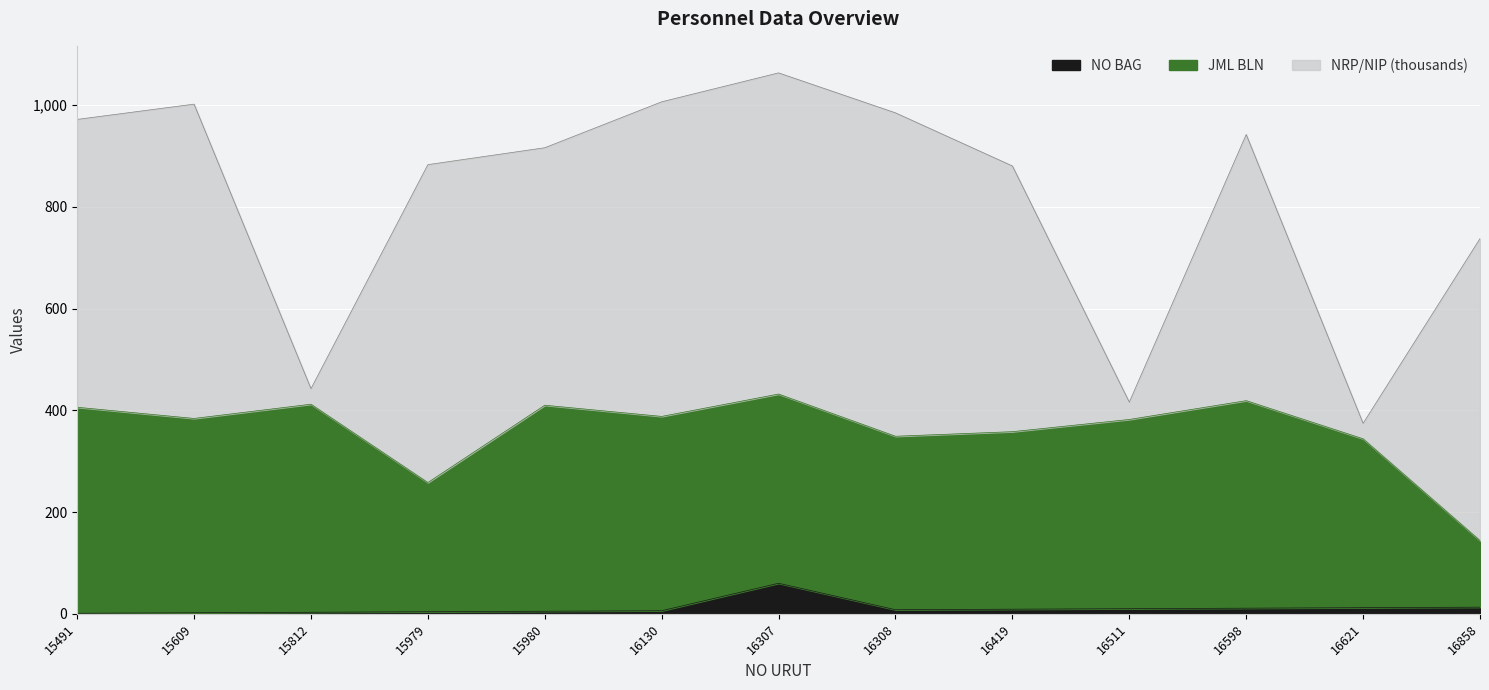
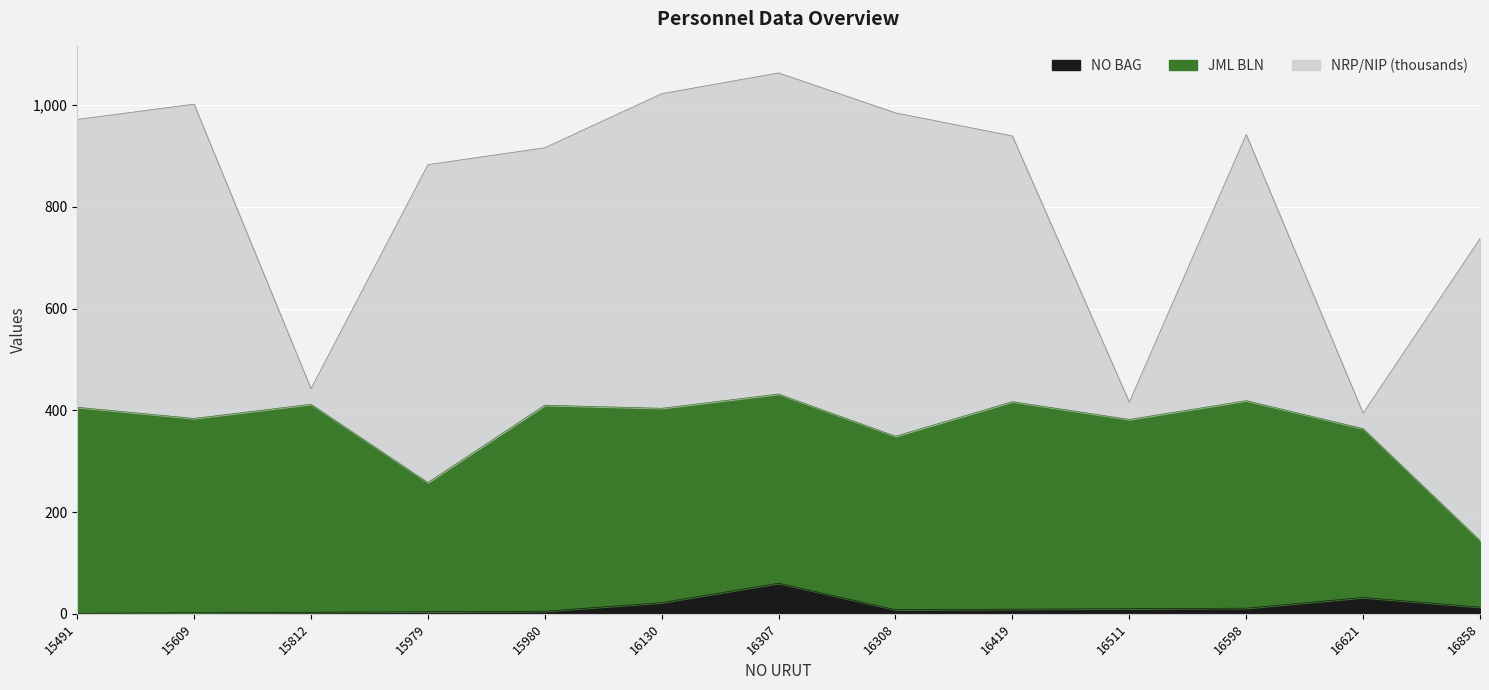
  {
    "NO BAG": {
      "15491": 0,
      "15609": 0,
      "15812": 0,
      "15979": 0,
      "15980": 10,
-     "16130": 10,
+     "16130": 20,
      "16307": 60,
      "16308": 10,
      "16419": 10,
      "16511": 10,
      "16598": 10,
-     "16621": 10,
+     "16621": 30,
      "16858": 10
    },
    "JML BLN": {
      "15491": 410,
      "15609": 380,
      "15812": 410,
      "15979": 250,
      "15980": 410,
      "16130": 380,
      "16307": 370,
      "16308": 340,
-     "16419": 350,
+     "16419": 410,
      "16511": 370,
      "16598": 410,
      "16621": 330,
      "16858": 130
    },
    "NRP/NIP (thousands)": {
      "15491": 570,
      "15609": 620,
      "15812": 30,
      "15979": 630,
      "15980": 510,
      "16130": 620,
      "16307": 630,
      "16308": 640,
      "16419": 520,
      "16511": 30,
      "16598": 520,
      "16621": 30,
      "16858": 590
    }
  }
